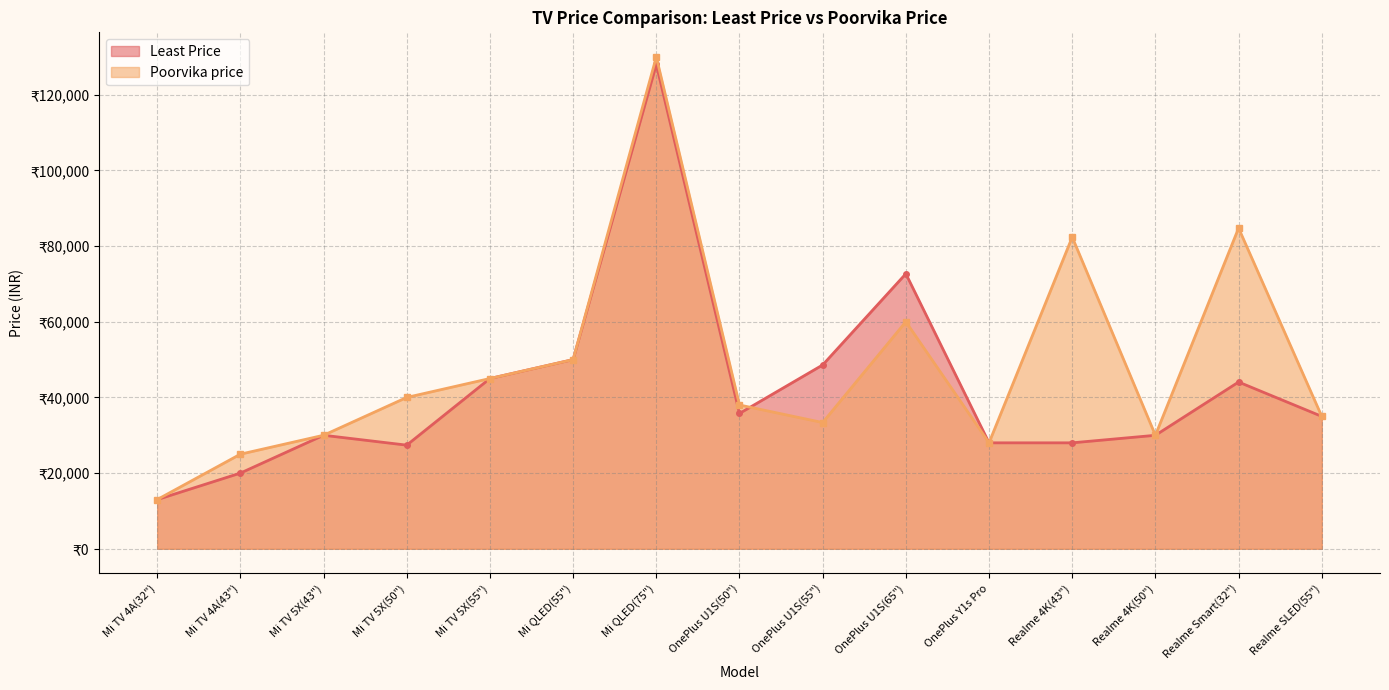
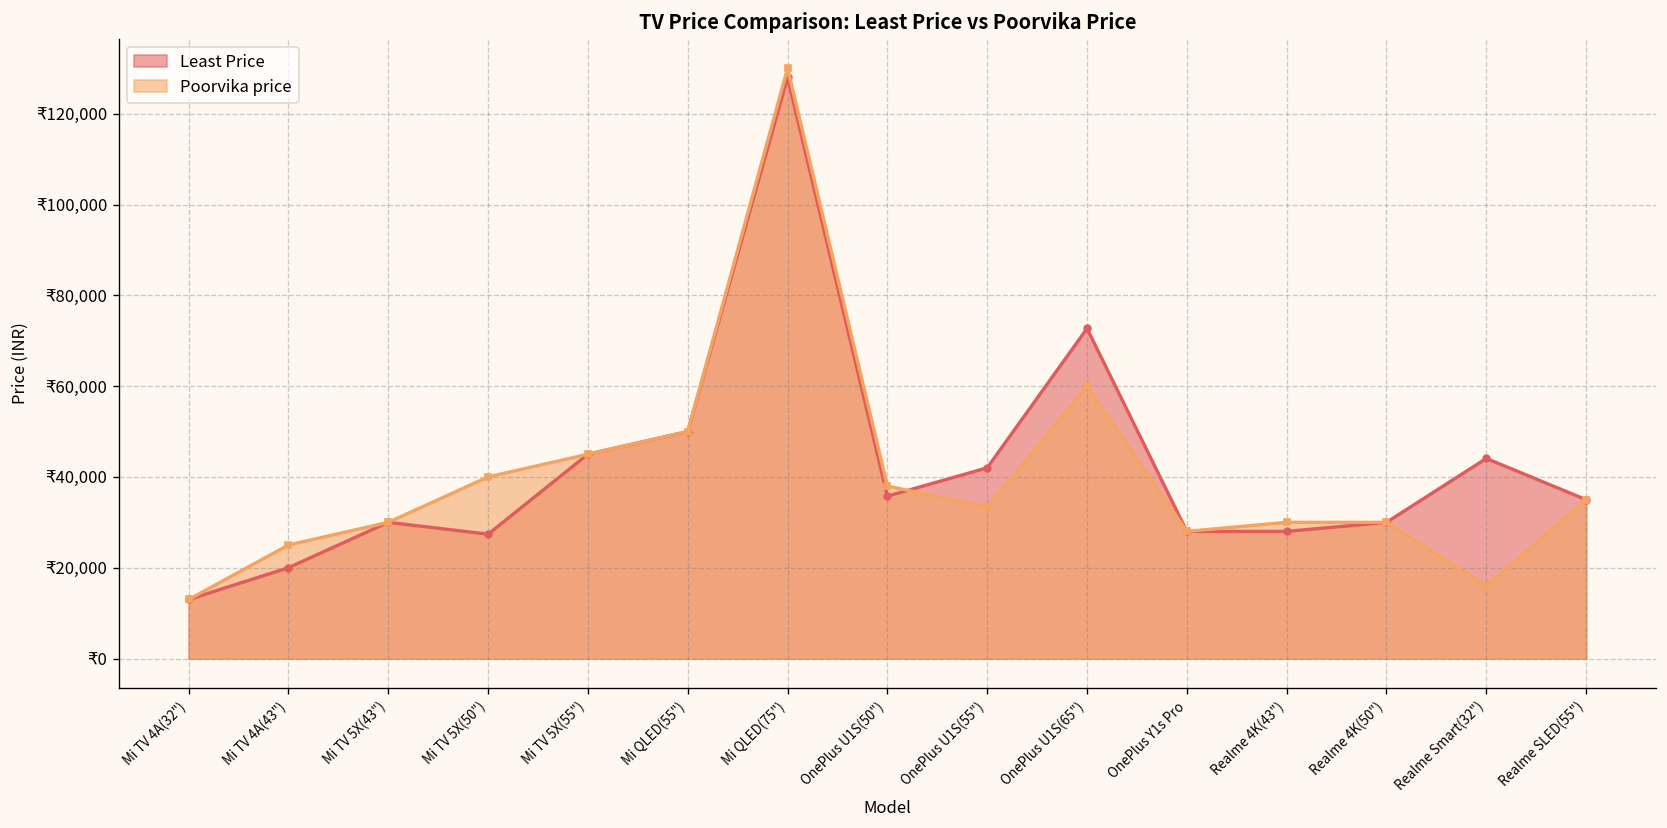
  {
    "Least Price": {
      "Mi TV 4A(43\")": "₹20,000",
      "Mi TV 5X(50\")": "₹27,000",
      "Mi QLED(75\")": "₹128,000",
      "OnePlus U1S(50\")": "₹36,000",
-     "OnePlus U1S(55\")": "₹49,000",
+     "OnePlus U1S(55\")": "₹42,000",
      "OnePlus U1S(65\")": "₹73,000",
      "Realme 4K(43\")": "₹28,000",
      "Realme Smart(32\")": "₹44,000"
    },
    "Poorvika price": {
      "Mi TV 4A(43\")": "₹25,000",
      "Mi TV 5X(50\")": "₹40,000",
      "Mi QLED(75\")": "₹130,000",
      "OnePlus U1S(50\")": "₹38,000",
      "OnePlus U1S(55\")": "₹33,000",
      "OnePlus U1S(65\")": "₹60,000",
-     "Realme 4K(43\")": "₹82,000",
-     "Realme Smart(32\")": "₹85,000"
+     "Realme 4K(43\")": "₹30,000",
+     "Realme Smart(32\")": "₹16,000"
    }
  }
